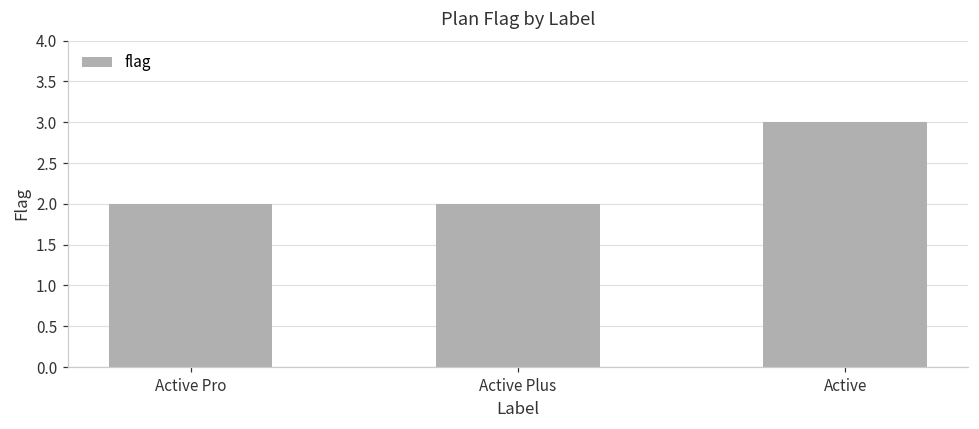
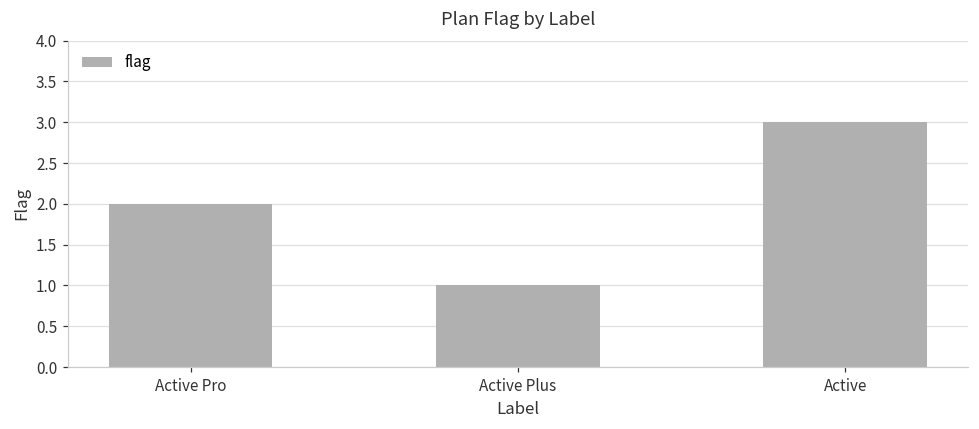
  {
    "Active Pro": 2,
-   "Active Plus": 2,
+   "Active Plus": 1,
    "Active": 3
  }
